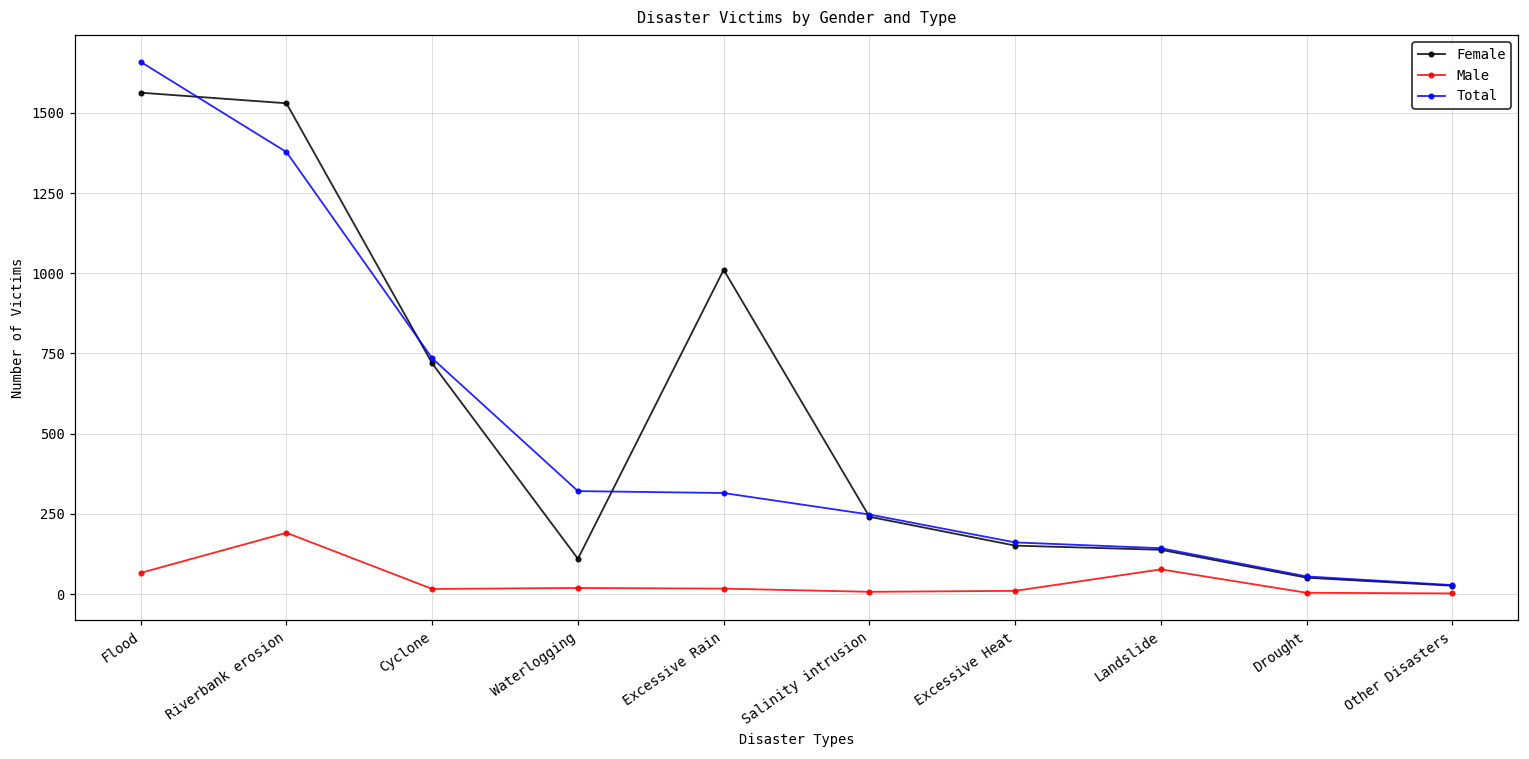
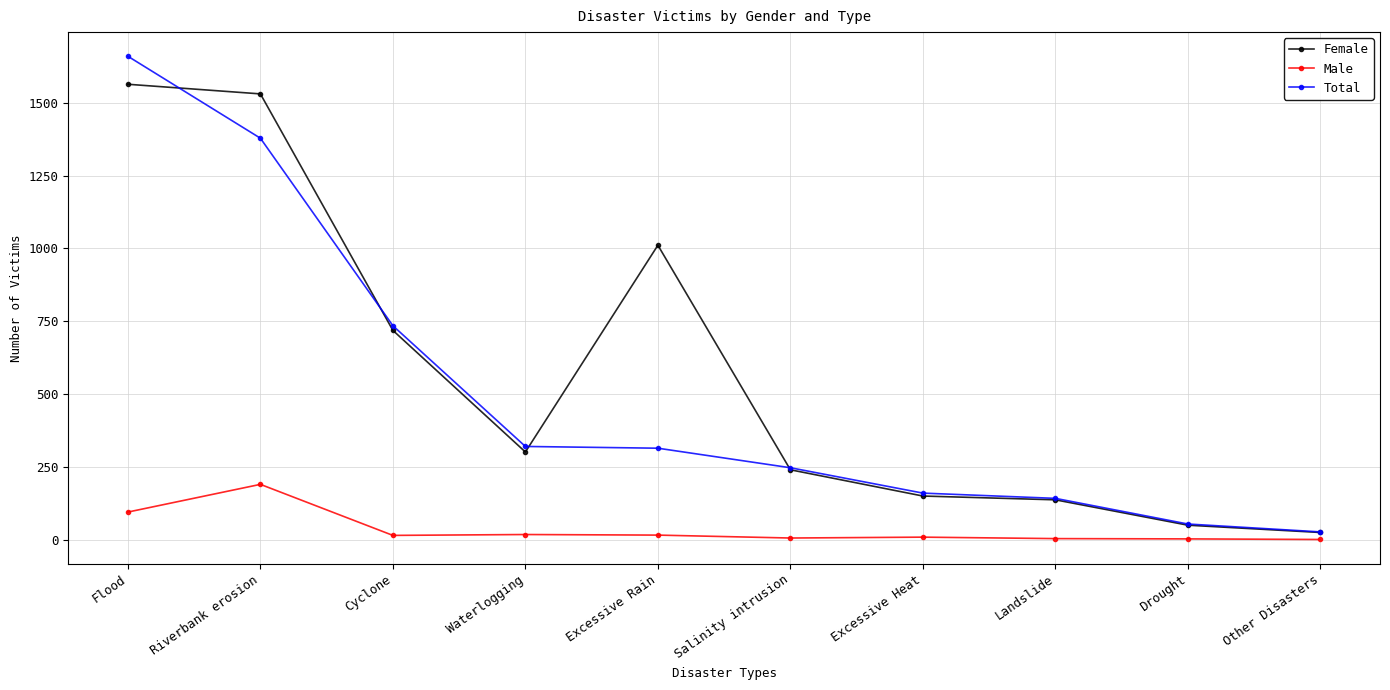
  {
    "Female": {
      "Flood": 1560,
      "Riverbank erosion": 1530,
      "Cyclone": 720,
-     "Waterlogging": 110,
+     "Waterlogging": 300,
      "Excessive Rain": 1010,
      "Excessive Heat": 150
    },
    "Male": {
-     "Flood": 70,
+     "Flood": 100,
      "Riverbank erosion": 190,
      "Cyclone": 20,
      "Waterlogging": 20,
      "Excessive Rain": 20,
      "Salinity intrusion": 10,
      "Excessive Heat": 10,
-     "Landslide": 80,
+     "Landslide": 10,
      "Drought": 0,
      "Other Disasters": 0
    },
    "Total": {
      "Flood": 1660,
      "Riverbank erosion": 1380,
      "Cyclone": 740,
      "Waterlogging": 320,
      "Excessive Rain": 320,
      "Excessive Heat": 160
    }
  }
